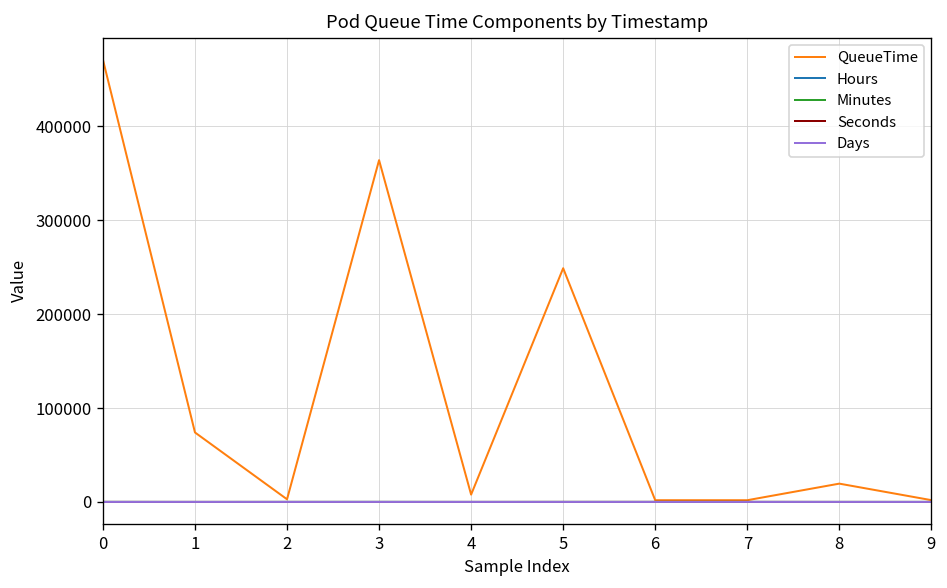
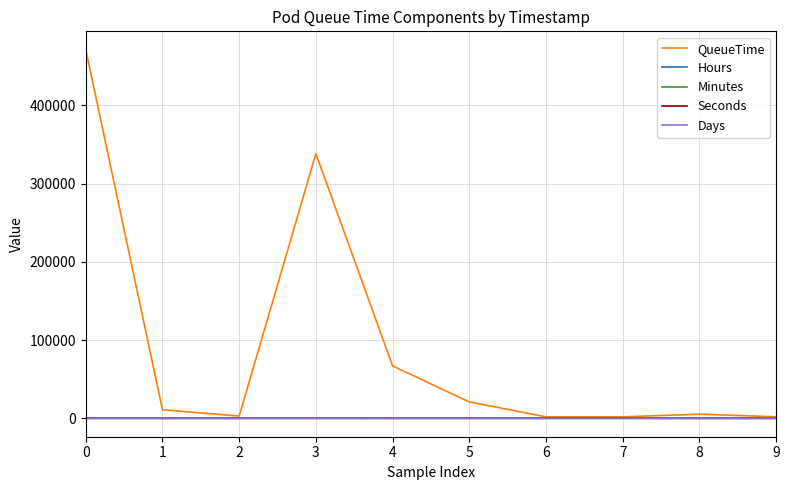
  {
    "QueueTime": {
      "0": 470000,
-     "1": 70000,
-     "3": 360000,
-     "4": 10000,
-     "5": 250000,
-     "8": 20000
+     "1": 10000,
+     "3": 340000,
+     "4": 70000,
+     "5": 20000,
+     "8": 10000
    },
    "Days": {
      "0": 0,
      "1": 0,
      "3": 0,
      "4": 0,
      "5": 0,
      "8": 0
    }
  }
